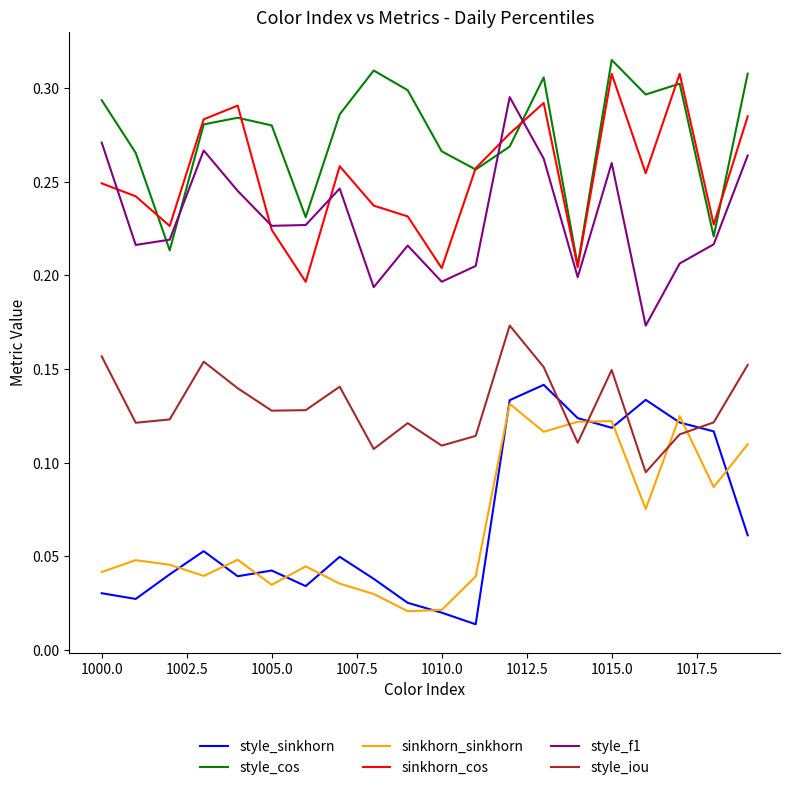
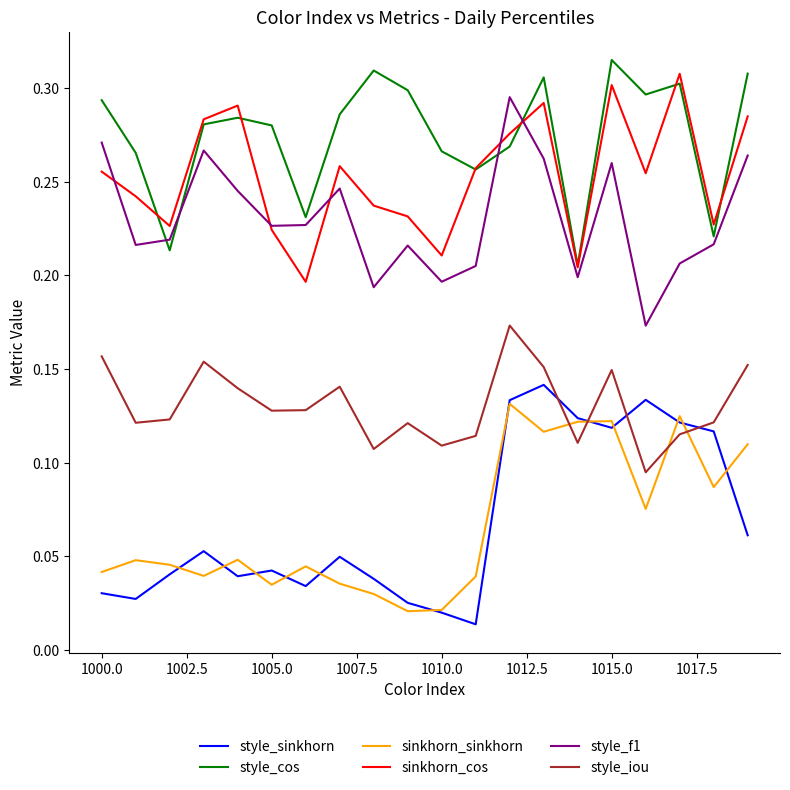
  {
    "style_sinkhorn": {
      "1000.0": 0.030,
      "1005.0": 0.042,
      "1010.0": 0.020,
      "1015.0": 0.119
    },
    "style_cos": {
      "1000.0": 0.294,
      "1005.0": 0.280,
      "1010.0": 0.266,
      "1015.0": 0.315
    },
    "sinkhorn_sinkhorn": {
      "1000.0": 0.041,
      "1005.0": 0.035,
      "1010.0": 0.021,
      "1015.0": 0.122
    },
    "sinkhorn_cos": {
-     "1000.0": 0.249,
+     "1000.0": 0.255,
      "1005.0": 0.224,
-     "1010.0": 0.204,
-     "1015.0": 0.308
+     "1010.0": 0.211,
+     "1015.0": 0.302
    },
    "style_f1": {
      "1000.0": 0.271,
      "1005.0": 0.227,
      "1010.0": 0.197,
      "1015.0": 0.260
    },
    "style_iou": {
      "1000.0": 0.157,
      "1005.0": 0.128,
      "1010.0": 0.109,
      "1015.0": 0.149
    }
  }
